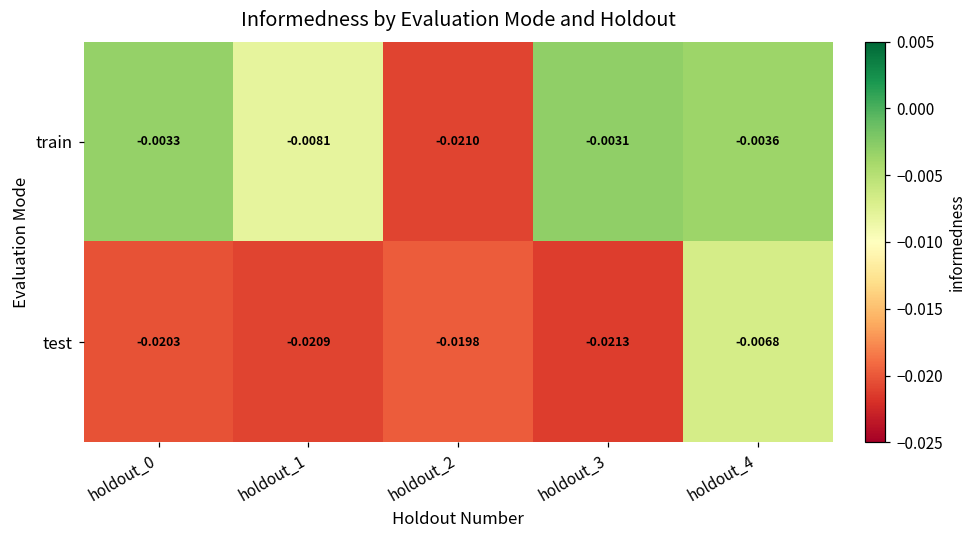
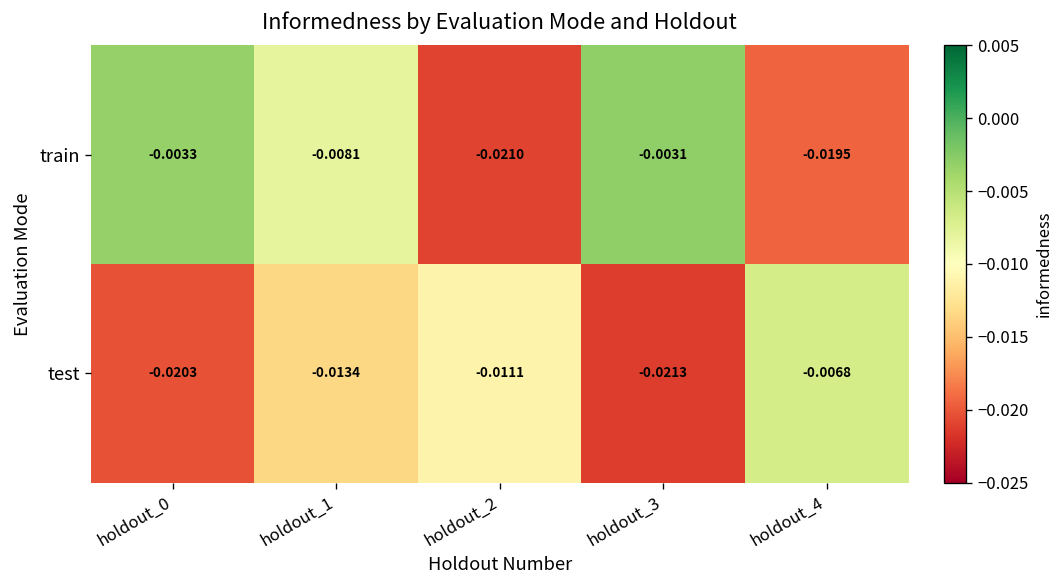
  {
    "train": {
      "holdout_0": -0.0033,
      "holdout_1": -0.0081,
      "holdout_2": -0.0210,
      "holdout_3": -0.0031,
-     "holdout_4": -0.0036
+     "holdout_4": -0.0195
    },
    "test": {
      "holdout_0": -0.0203,
-     "holdout_1": -0.0209,
-     "holdout_2": -0.0198,
+     "holdout_1": -0.0134,
+     "holdout_2": -0.0111,
      "holdout_3": -0.0213,
      "holdout_4": -0.0068
    }
  }
